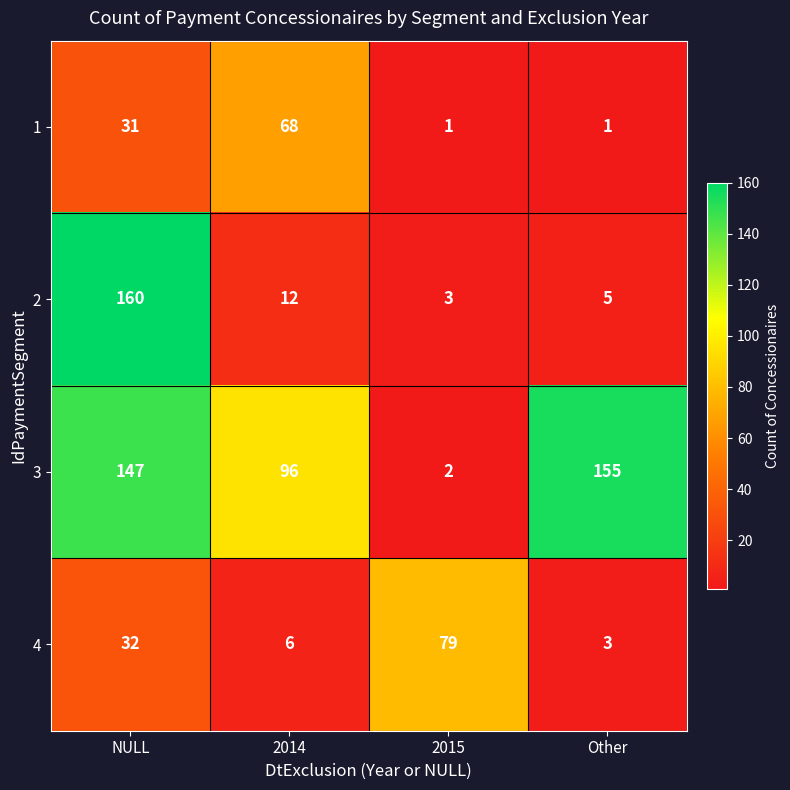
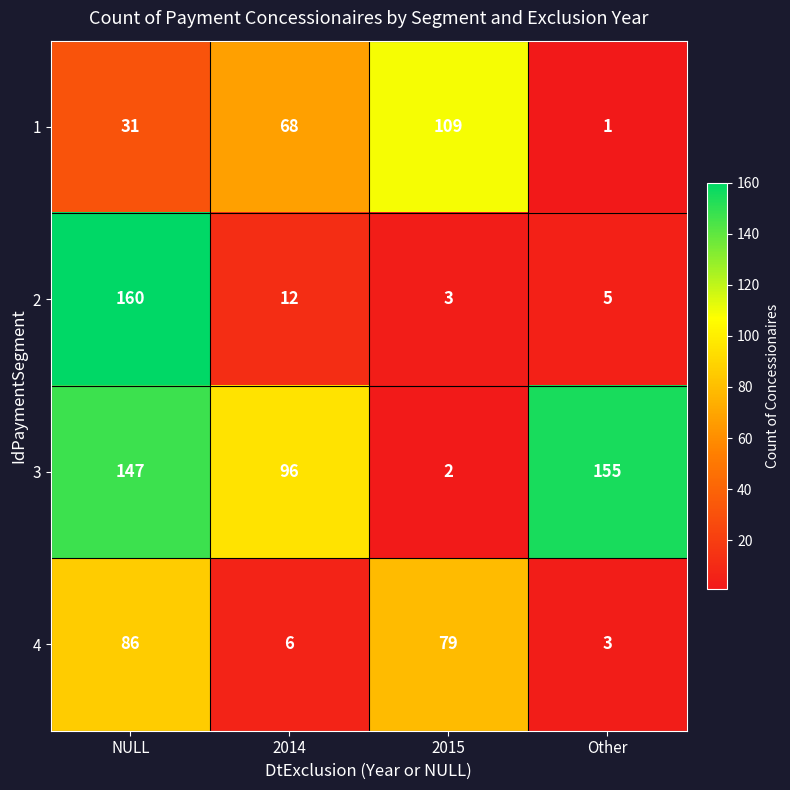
  {
    "1": {
      "NULL": 31,
      "2014": 68,
-     "2015": 1,
+     "2015": 109,
      "Other": 1
    },
    "2": {
      "NULL": 160,
      "2014": 12,
      "2015": 3,
      "Other": 5
    },
    "3": {
      "NULL": 147,
      "2014": 96,
      "2015": 2,
      "Other": 155
    },
    "4": {
-     "NULL": 32,
+     "NULL": 86,
      "2014": 6,
      "2015": 79,
      "Other": 3
    }
  }
